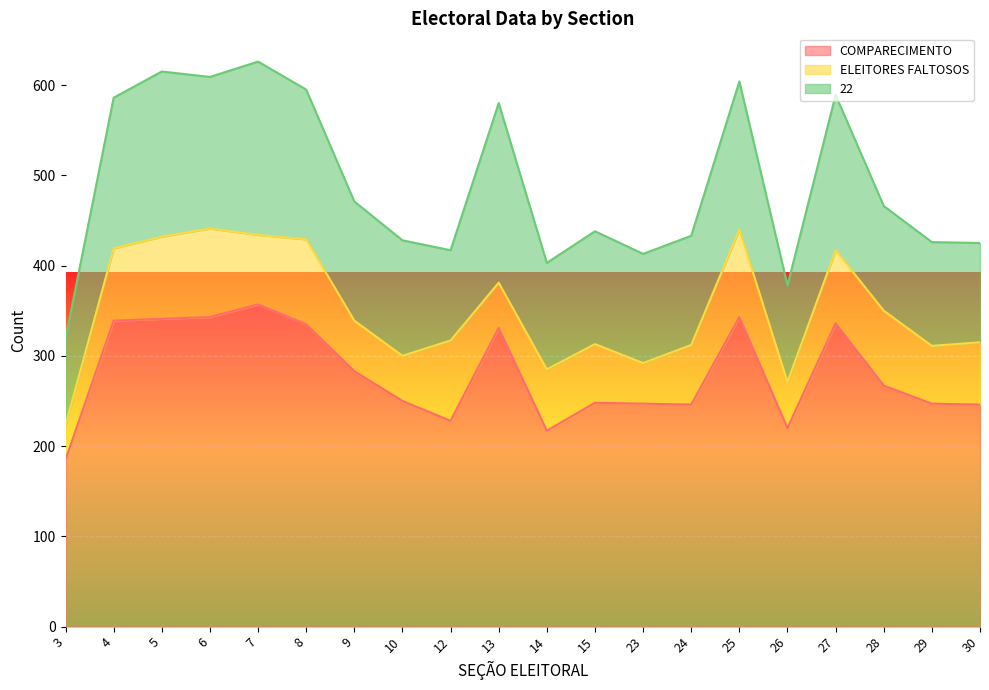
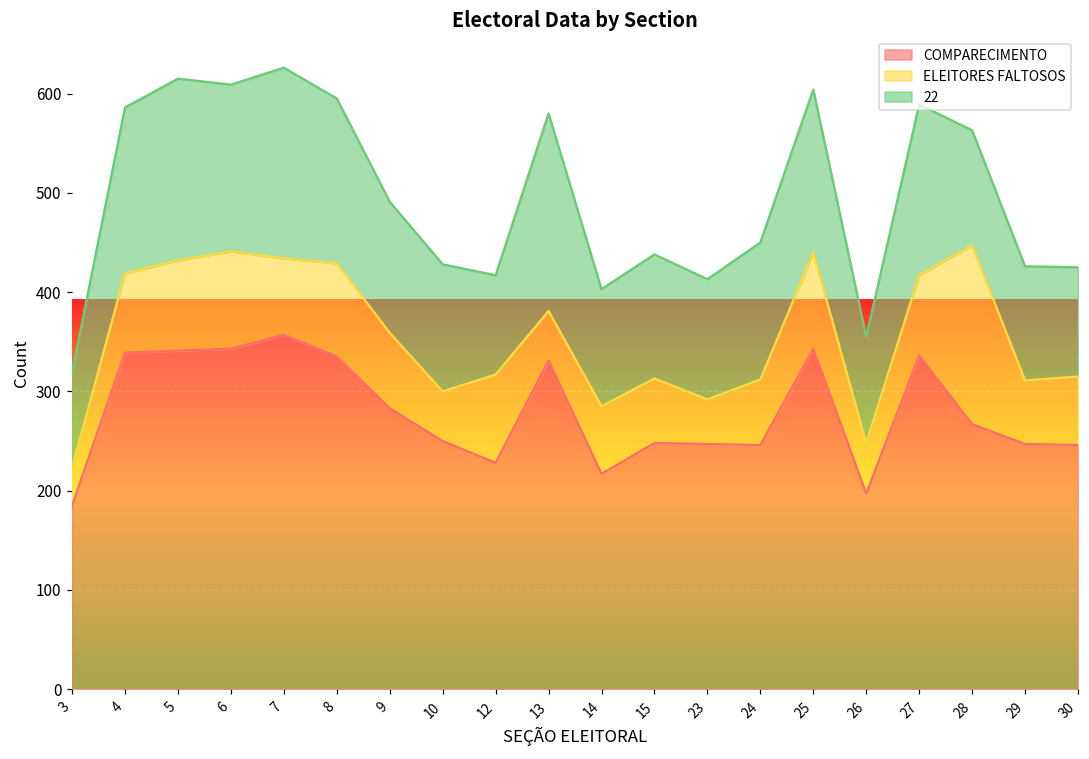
  {
    "COMPARECIMENTO": {
      "3": 190,
      "4": 340,
      "5": 340,
      "6": 340,
      "7": 360,
      "8": 340,
      "9": 280,
      "10": 250,
      "12": 230,
      "13": 330,
      "14": 220,
      "15": 250,
      "23": 250,
      "24": 250,
      "25": 340,
-     "26": 220,
+     "26": 200,
      "27": 340,
      "28": 270,
      "29": 250,
      "30": 250
    },
    "ELEITORES FALTOSOS": {
      "3": 40,
      "4": 80,
      "5": 90,
      "6": 100,
      "7": 80,
      "8": 90,
-     "9": 60,
+     "9": 80,
      "10": 50,
      "12": 90,
      "13": 50,
      "14": 70,
      "15": 70,
      "23": 50,
      "24": 70,
      "25": 100,
      "26": 50,
      "27": 80,
-     "28": 80,
+     "28": 180,
      "29": 60,
      "30": 70
    },
    "22": {
      "3": 100,
      "4": 170,
      "5": 180,
      "6": 170,
      "7": 190,
      "8": 170,
      "9": 130,
      "10": 130,
      "12": 100,
      "13": 200,
      "14": 120,
      "15": 130,
      "23": 120,
-     "24": 120,
+     "24": 140,
      "25": 160,
      "26": 110,
      "28": 120,
      "29": 120,
      "30": 110
    }
  }
